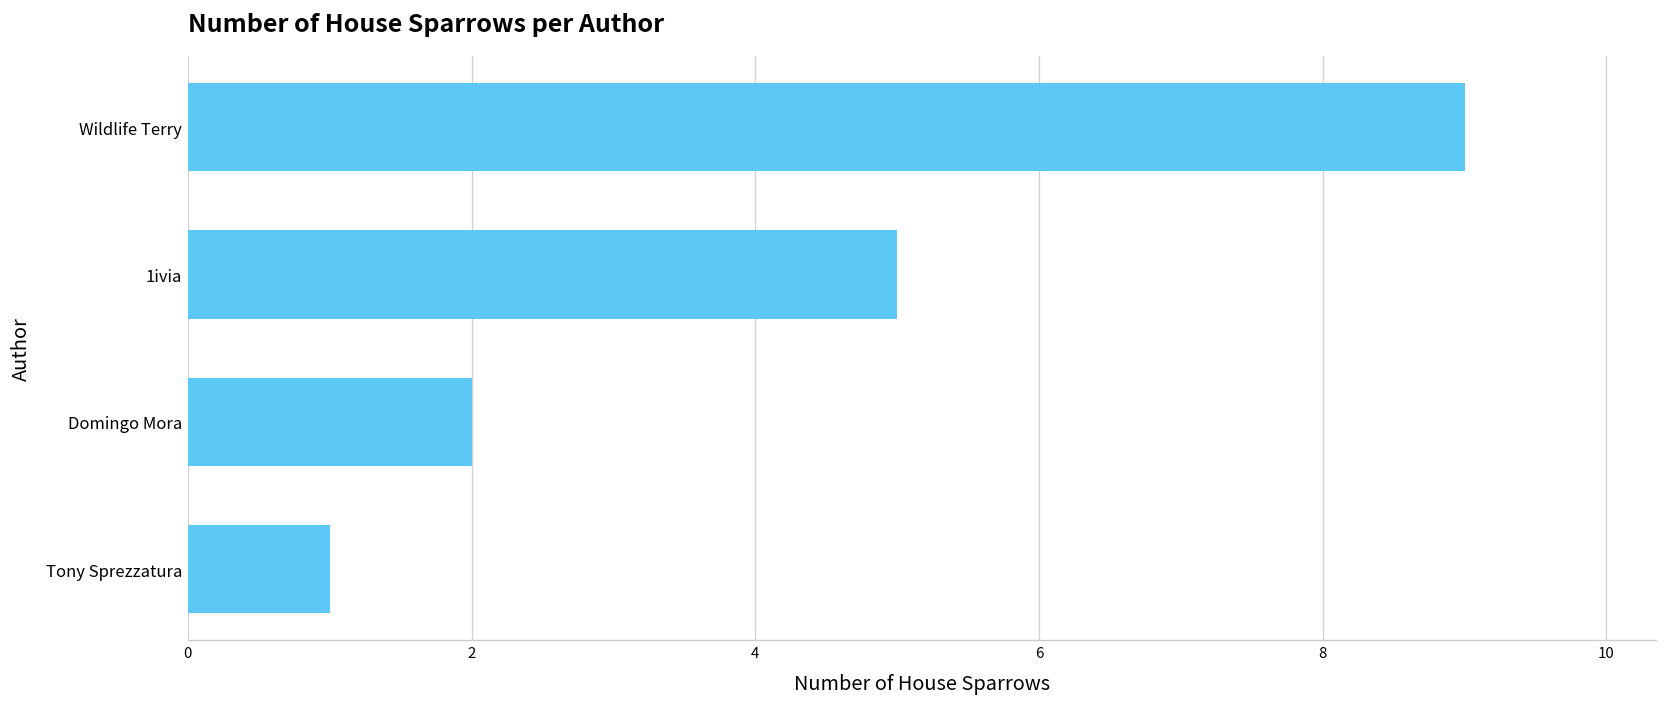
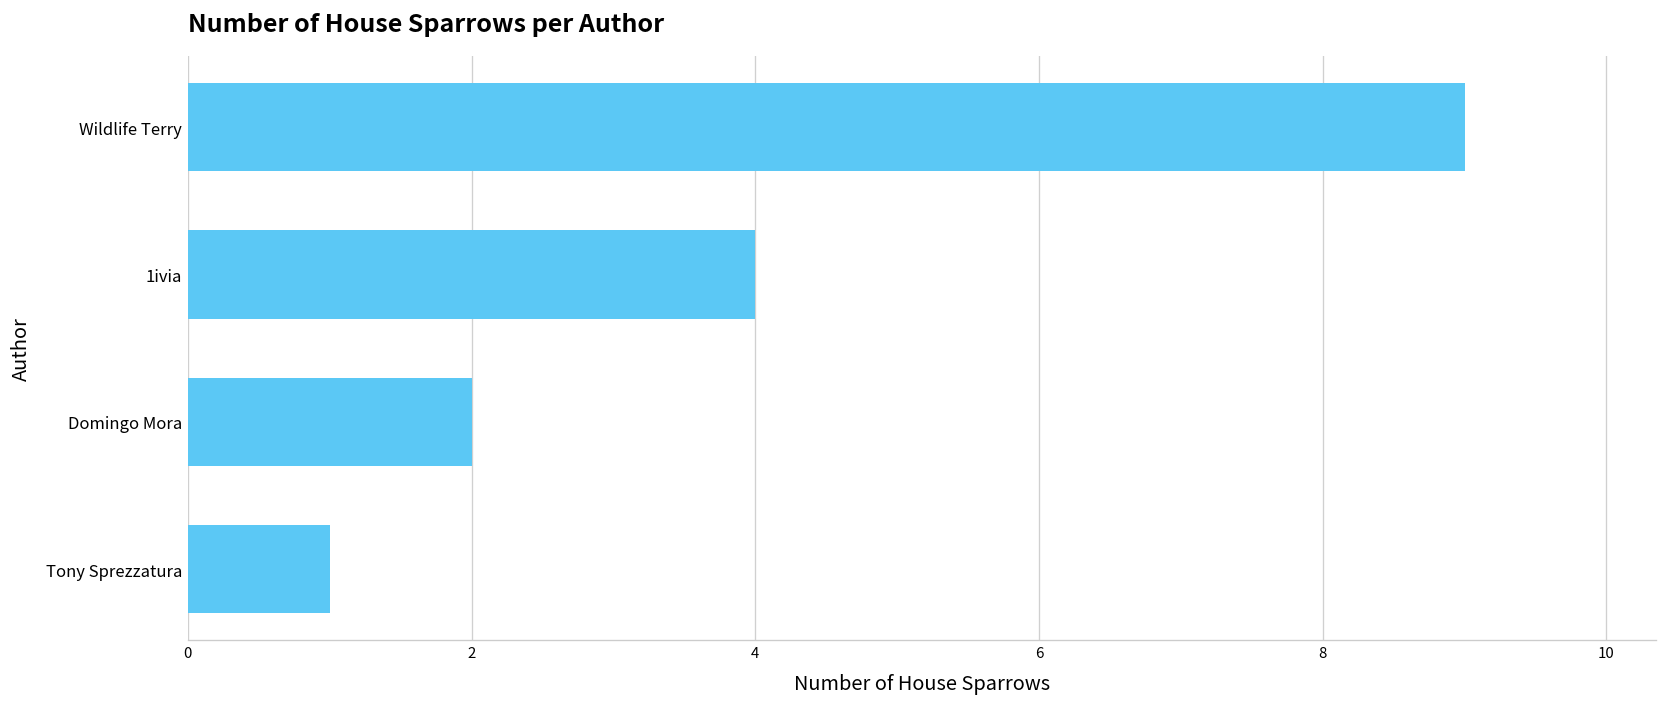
  {
    "Wildlife Terry": 9,
-   "1ivia": 5,
+   "1ivia": 4,
    "Domingo Mora": 2,
    "Tony Sprezzatura": 1
  }
